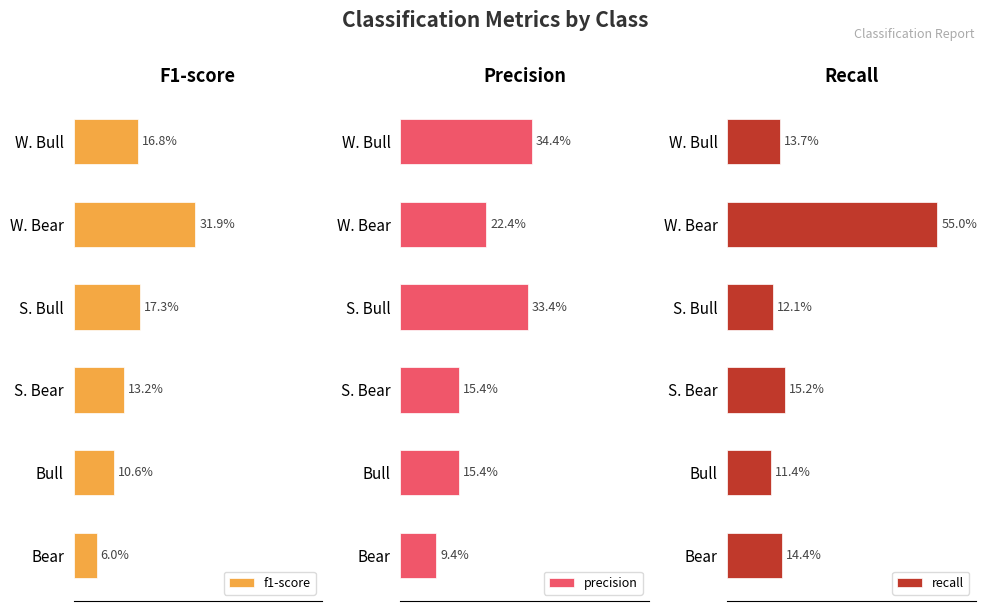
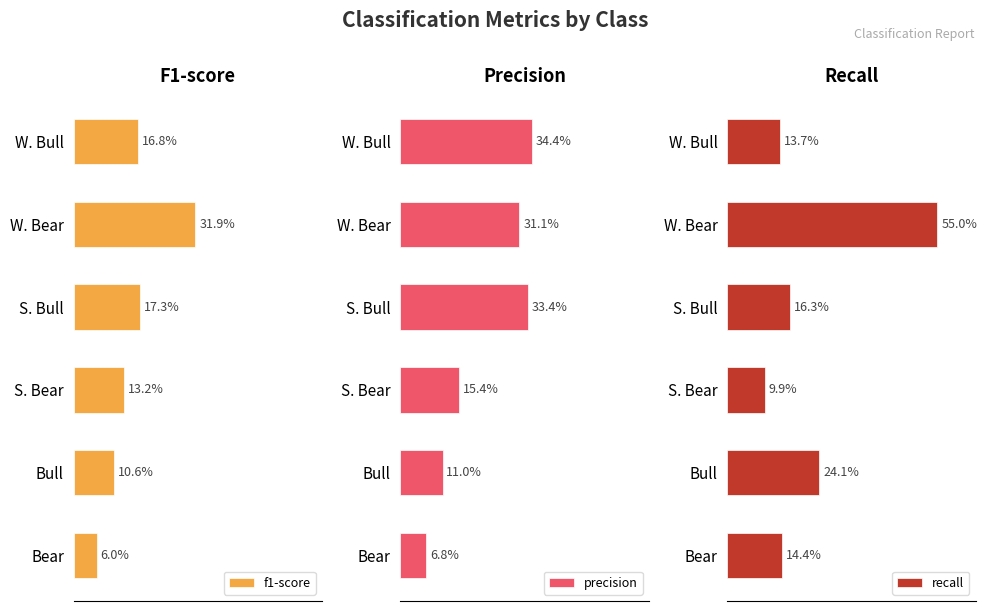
  {
    "F1-score": {
      "W. Bull": "16.8%",
      "W. Bear": "31.9%",
      "S. Bull": "17.3%",
      "S. Bear": "13.2%",
      "Bull": "10.6%",
      "Bear": "6.0%"
    },
    "Precision": {
      "W. Bull": "34.4%",
-     "W. Bear": "22.4%",
+     "W. Bear": "31.1%",
      "S. Bull": "33.4%",
      "S. Bear": "15.4%",
-     "Bull": "15.4%",
-     "Bear": "9.4%"
+     "Bull": "11.0%",
+     "Bear": "6.8%"
    },
    "Recall": {
      "W. Bull": "13.7%",
      "W. Bear": "55.0%",
-     "S. Bull": "12.1%",
-     "S. Bear": "15.2%",
-     "Bull": "11.4%",
+     "S. Bull": "16.3%",
+     "S. Bear": "9.9%",
+     "Bull": "24.1%",
      "Bear": "14.4%"
    }
  }
